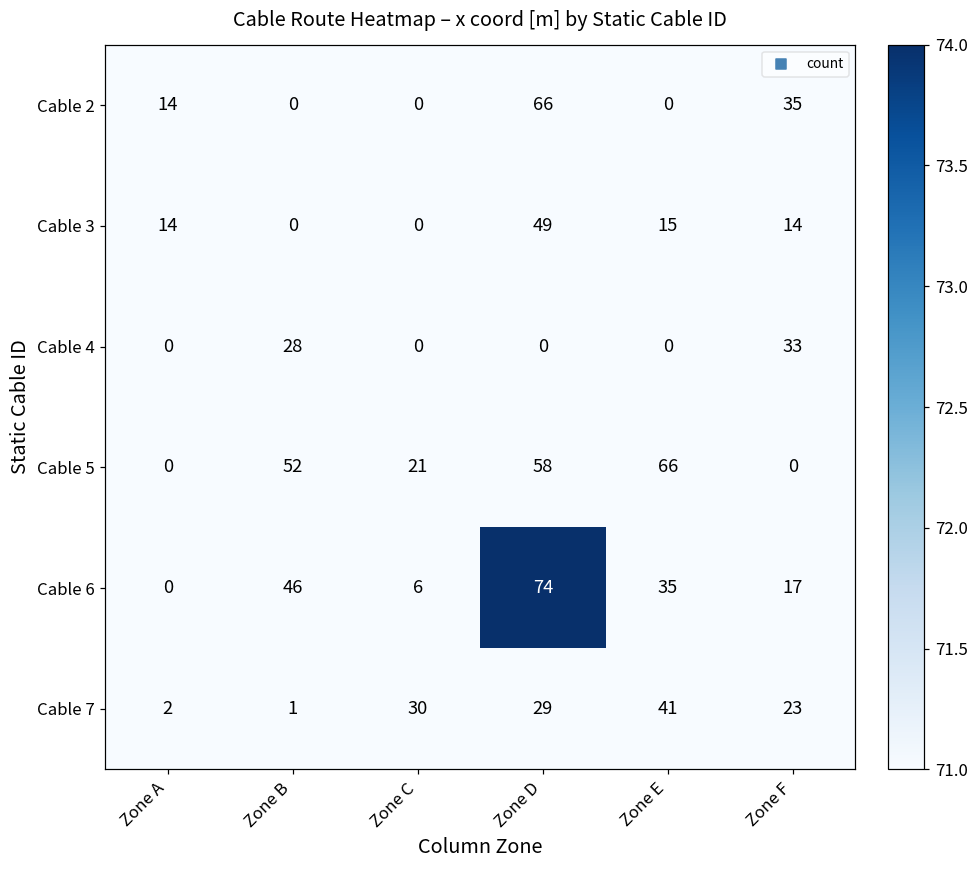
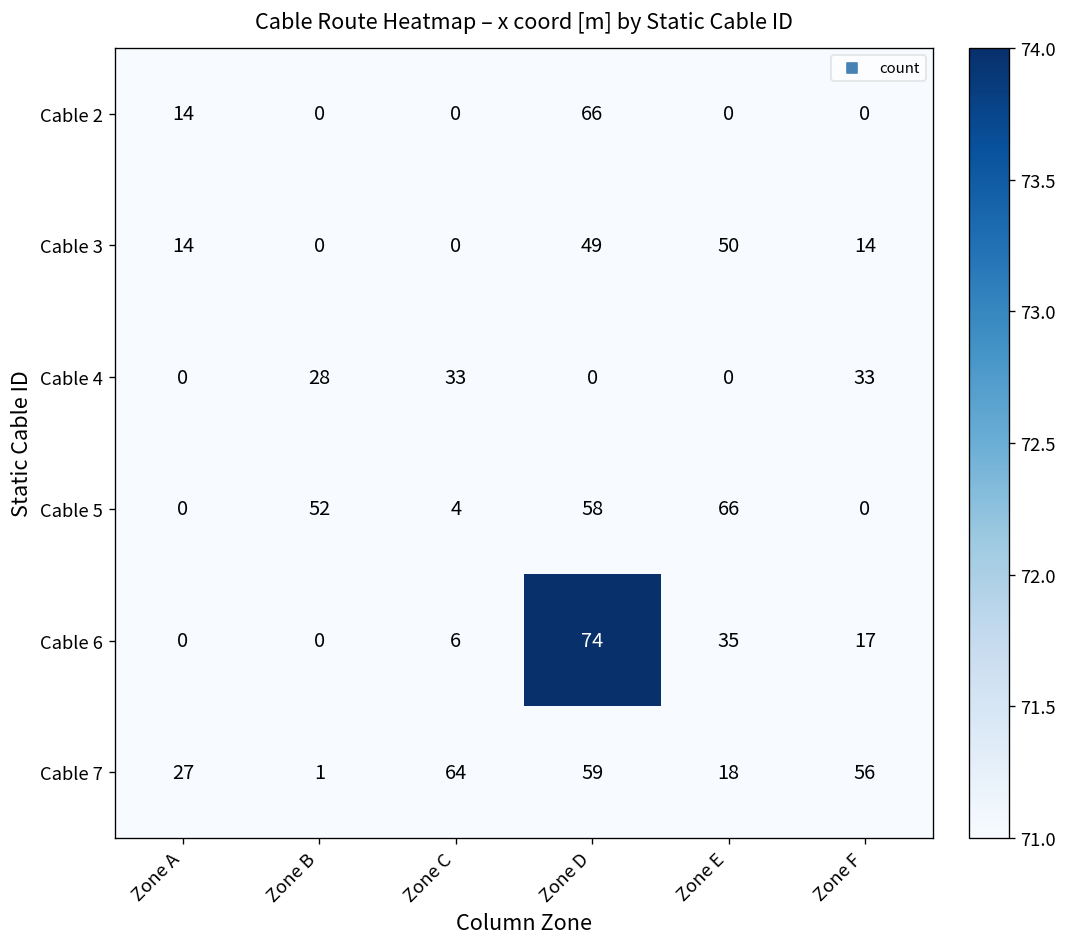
  {
    "Cable 2": {
      "Zone A": 14,
      "Zone B": 0,
      "Zone C": 0,
      "Zone D": 66,
      "Zone E": 0,
-     "Zone F": 35
+     "Zone F": 0
    },
    "Cable 3": {
      "Zone A": 14,
      "Zone B": 0,
      "Zone C": 0,
      "Zone D": 49,
-     "Zone E": 15,
+     "Zone E": 50,
      "Zone F": 14
    },
    "Cable 4": {
      "Zone A": 0,
      "Zone B": 28,
-     "Zone C": 0,
+     "Zone C": 33,
      "Zone D": 0,
      "Zone E": 0,
      "Zone F": 33
    },
    "Cable 5": {
      "Zone A": 0,
      "Zone B": 52,
-     "Zone C": 21,
+     "Zone C": 4,
      "Zone D": 58,
      "Zone E": 66,
      "Zone F": 0
    },
    "Cable 6": {
      "Zone A": 0,
-     "Zone B": 46,
+     "Zone B": 0,
      "Zone C": 6,
      "Zone D": 74,
      "Zone E": 35,
      "Zone F": 17
    },
    "Cable 7": {
-     "Zone A": 2,
+     "Zone A": 27,
      "Zone B": 1,
-     "Zone C": 30,
-     "Zone D": 29,
-     "Zone E": 41,
-     "Zone F": 23
+     "Zone C": 64,
+     "Zone D": 59,
+     "Zone E": 18,
+     "Zone F": 56
    }
  }
